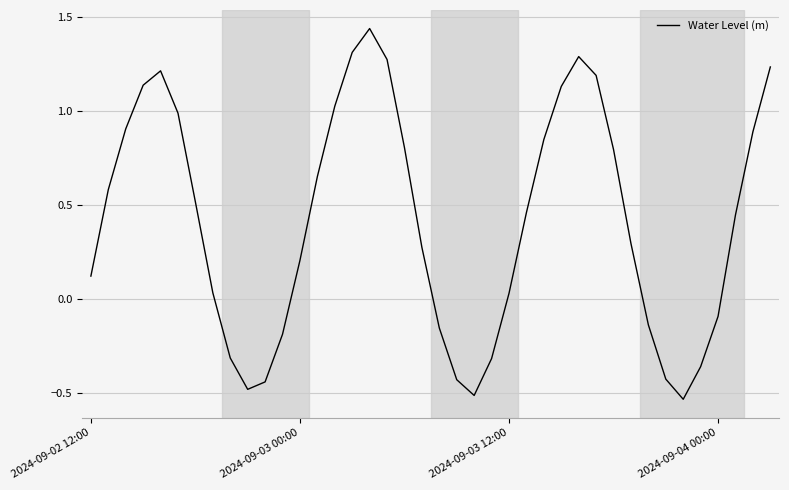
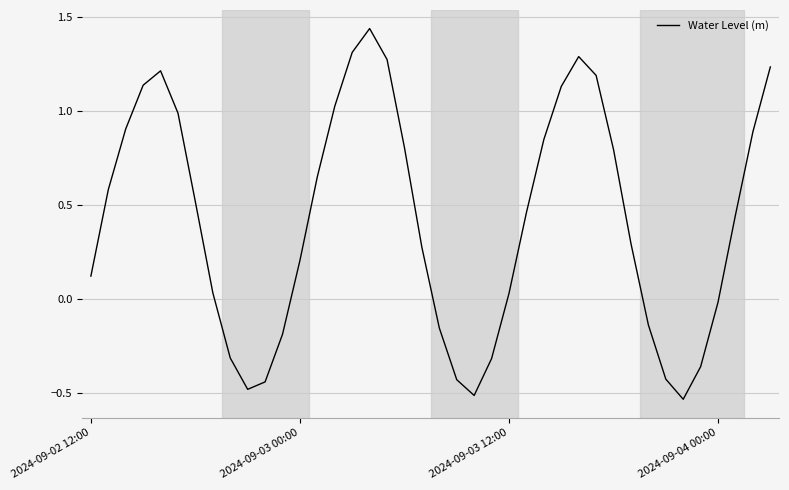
  {
    "2024-09-02 12:00": 0.12,
    "2024-09-03 00:00": 0.21,
    "2024-09-03 12:00": 0.03,
-   "2024-09-04 00:00": -0.09
+   "2024-09-04 00:00": -0.02
  }
